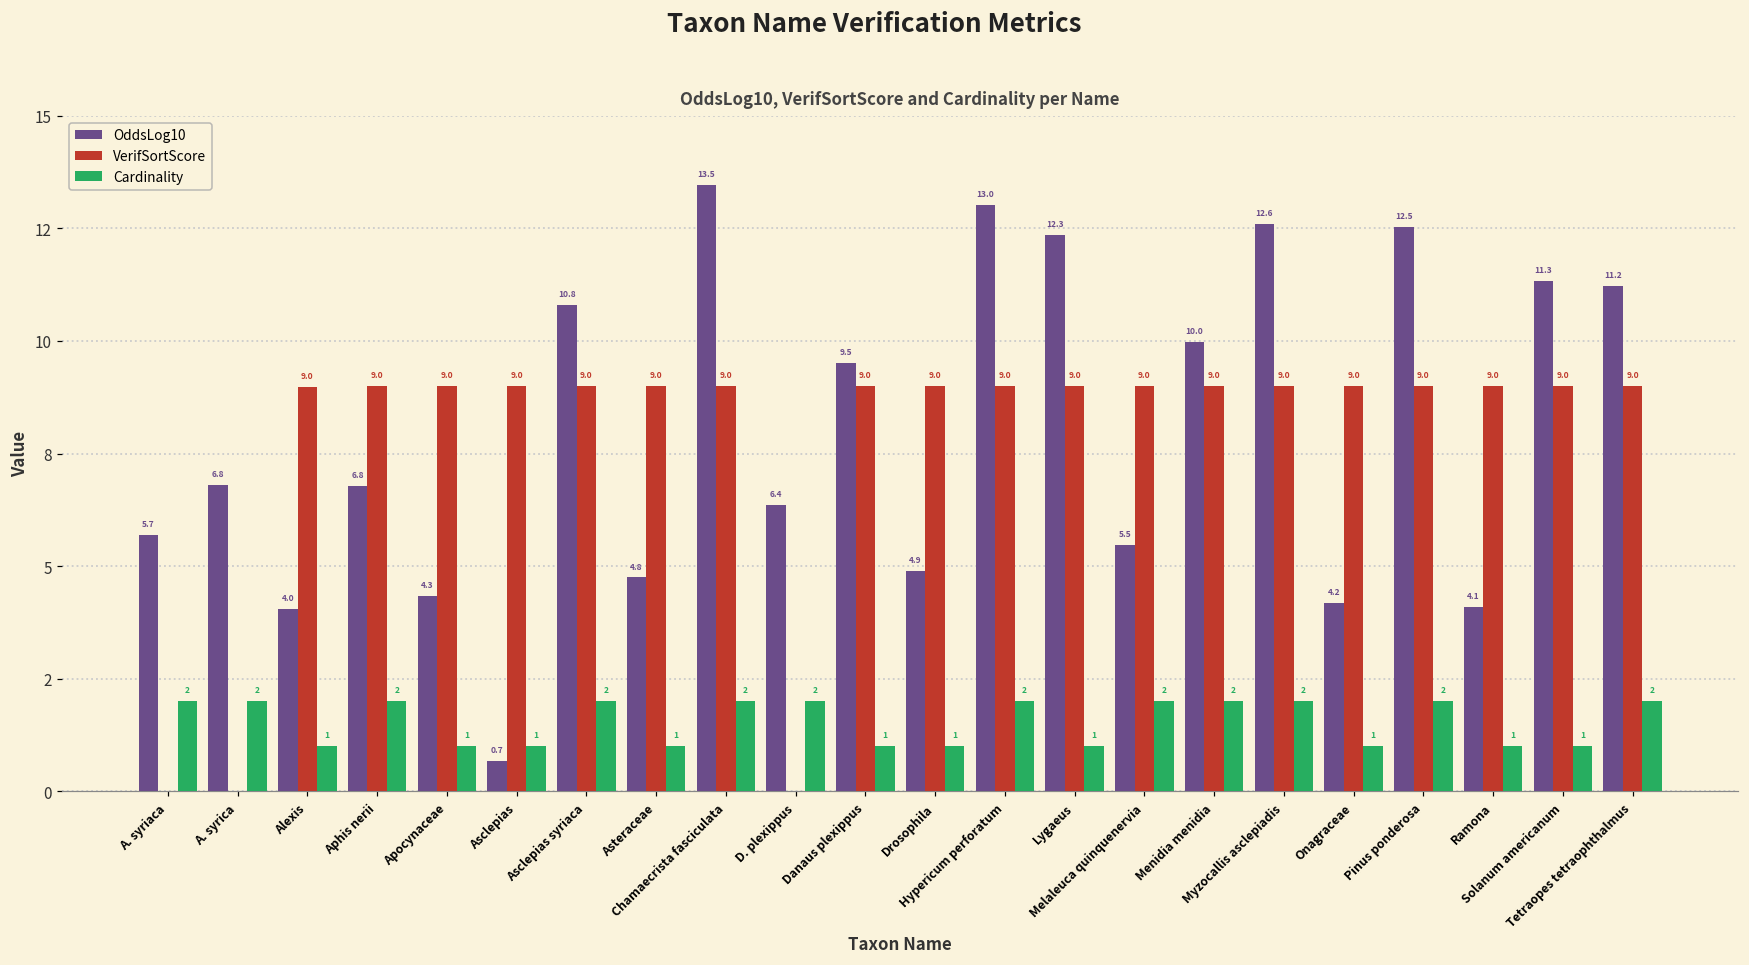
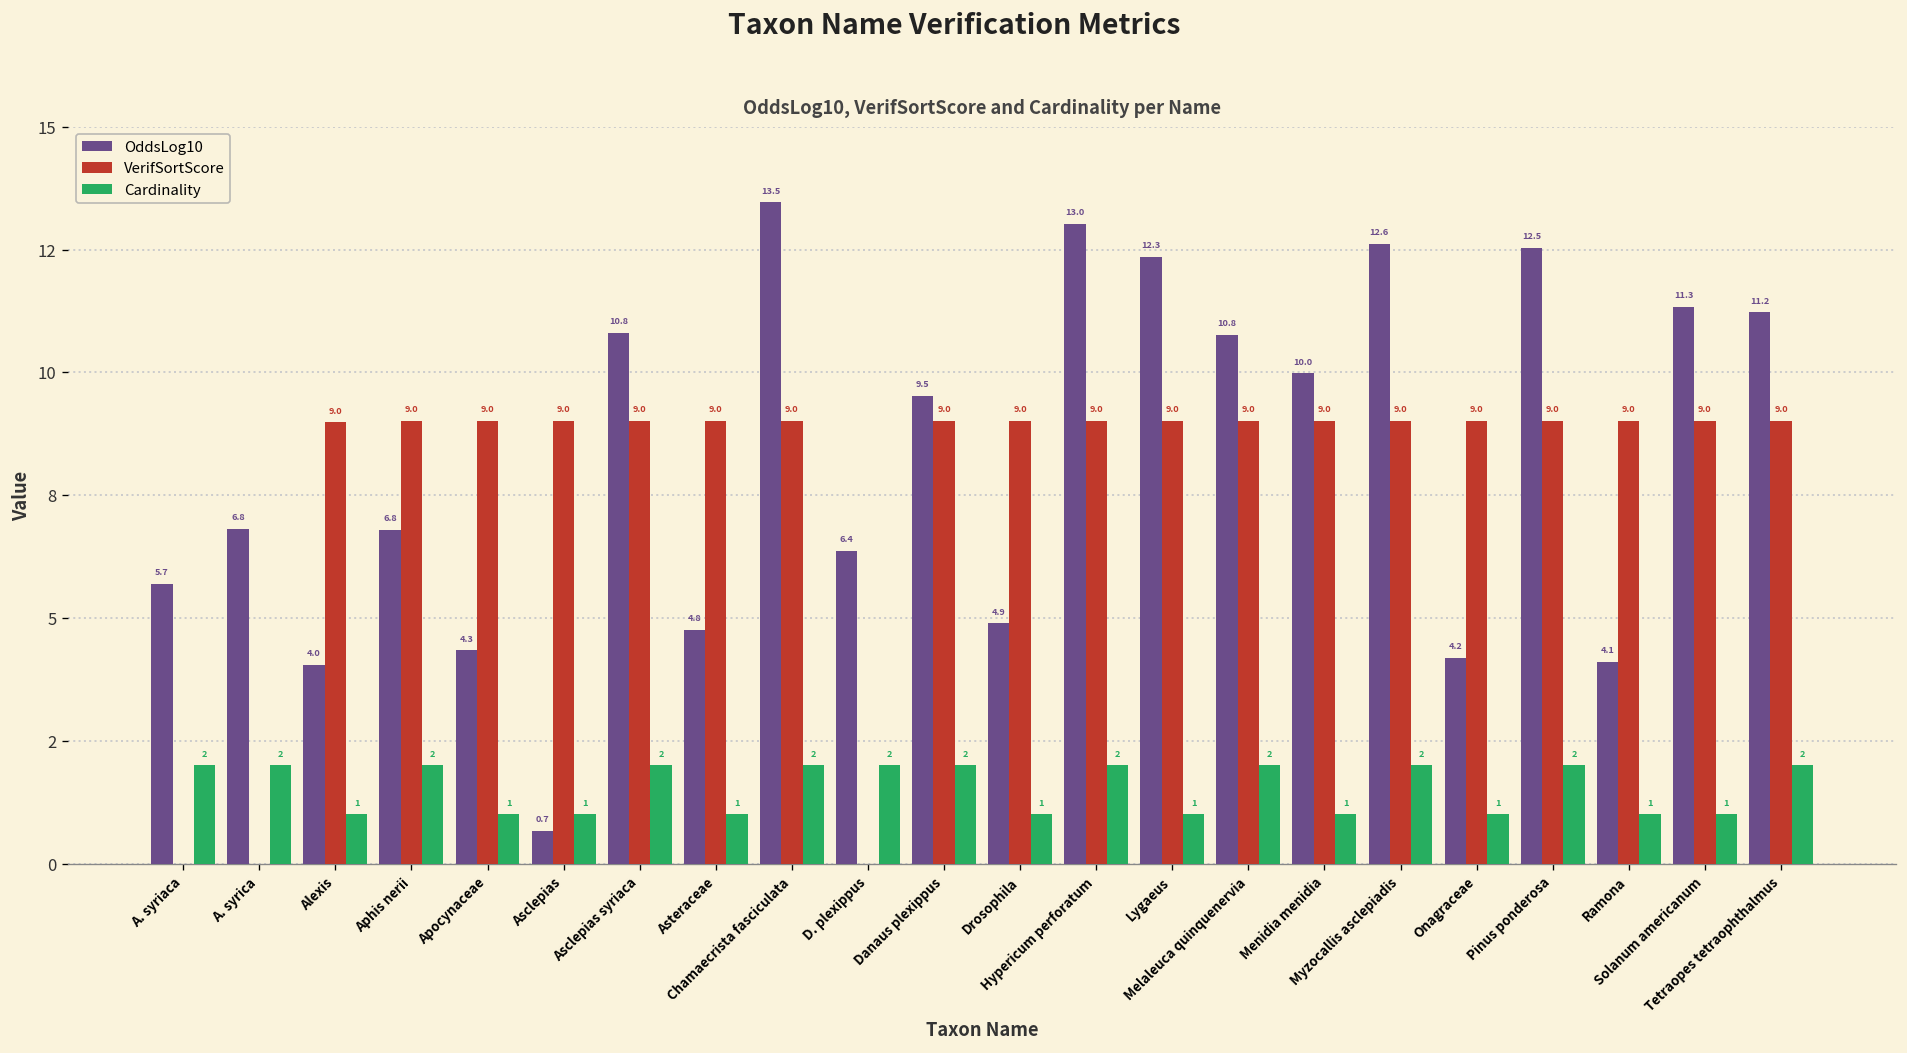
  {
    "OddsLog10": {
      "A. syriaca": 5.7,
      "A. syrica": 6.8,
      "Alexis": 4.0,
      "Aphis nerii": 6.8,
      "Apocynaceae": 4.3,
      "Asclepias": 0.7,
      "Asclepias syriaca": 10.8,
      "Asteraceae": 4.8,
      "Chamaecrista fasciculata": 13.5,
      "D. plexippus": 6.4,
      "Danaus plexippus": 9.5,
      "Drosophila": 4.9,
      "Hypericum perforatum": 13.0,
      "Lygaeus": 12.3,
-     "Melaleuca quinquenervia": 5.5,
+     "Melaleuca quinquenervia": 10.8,
      "Menidia menidia": 10.0,
      "Myzocallis asclepiadis": 12.6,
      "Onagraceae": 4.2,
      "Pinus ponderosa": 12.5,
      "Ramona": 4.1,
      "Solanum americanum": 11.3,
      "Tetraopes tetraophthalmus": 11.2
    },
    "VerifSortScore": {
      "Alexis": 9.0,
      "Aphis nerii": 9.0,
      "Apocynaceae": 9.0,
      "Asclepias": 9.0,
      "Asclepias syriaca": 9.0,
      "Asteraceae": 9.0,
      "Chamaecrista fasciculata": 9.0,
      "Danaus plexippus": 9.0,
      "Drosophila": 9.0,
      "Hypericum perforatum": 9.0,
      "Lygaeus": 9.0,
      "Melaleuca quinquenervia": 9.0,
      "Menidia menidia": 9.0,
      "Myzocallis asclepiadis": 9.0,
      "Onagraceae": 9.0,
      "Pinus ponderosa": 9.0,
      "Ramona": 9.0,
      "Solanum americanum": 9.0,
      "Tetraopes tetraophthalmus": 9.0
    },
    "Cardinality": {
      "A. syriaca": 2,
      "A. syrica": 2,
      "Alexis": 1,
      "Aphis nerii": 2,
      "Apocynaceae": 1,
      "Asclepias": 1,
      "Asclepias syriaca": 2,
      "Asteraceae": 1,
      "Chamaecrista fasciculata": 2,
      "D. plexippus": 2,
-     "Danaus plexippus": 1,
+     "Danaus plexippus": 2,
      "Drosophila": 1,
      "Hypericum perforatum": 2,
      "Lygaeus": 1,
      "Melaleuca quinquenervia": 2,
-     "Menidia menidia": 2,
+     "Menidia menidia": 1,
      "Myzocallis asclepiadis": 2,
      "Onagraceae": 1,
      "Pinus ponderosa": 2,
      "Ramona": 1,
      "Solanum americanum": 1,
      "Tetraopes tetraophthalmus": 2
    }
  }
